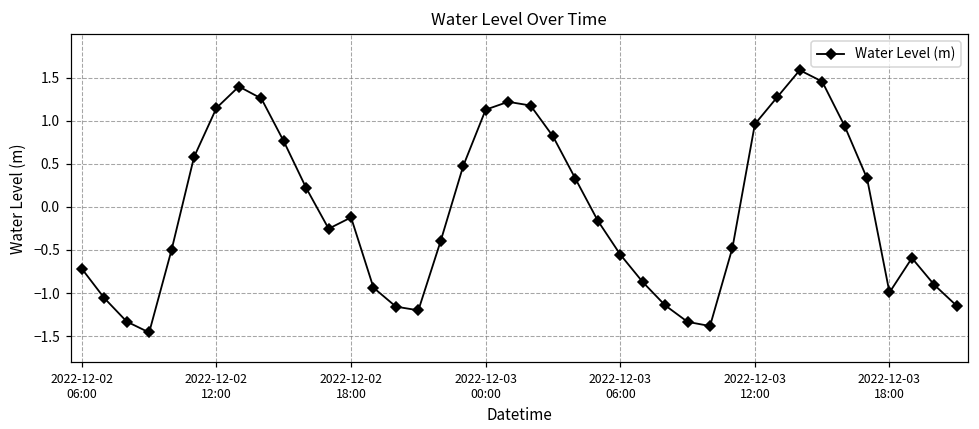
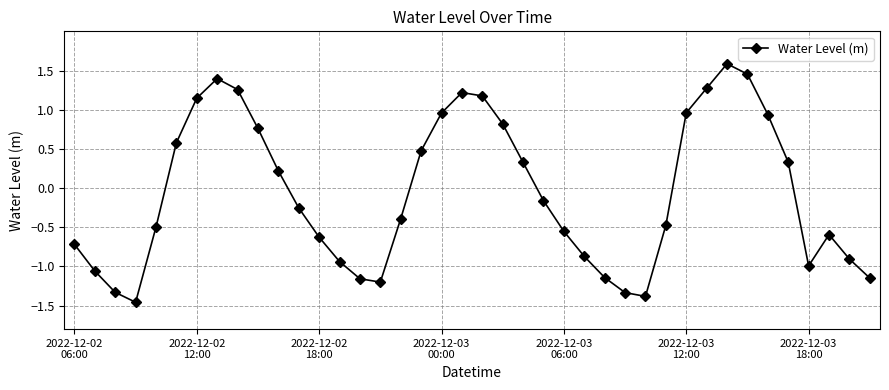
  {
    "2022-12-02 06:00": -0.7,
    "2022-12-02 12:00": 1.1,
-   "2022-12-02 18:00": -0.1,
-   "2022-12-03 00:00": 1.1,
+   "2022-12-02 18:00": -0.6,
+   "2022-12-03 00:00": 1.0,
    "2022-12-03 06:00": -0.6,
    "2022-12-03 12:00": 1.0,
    "2022-12-03 18:00": -1.0
  }
